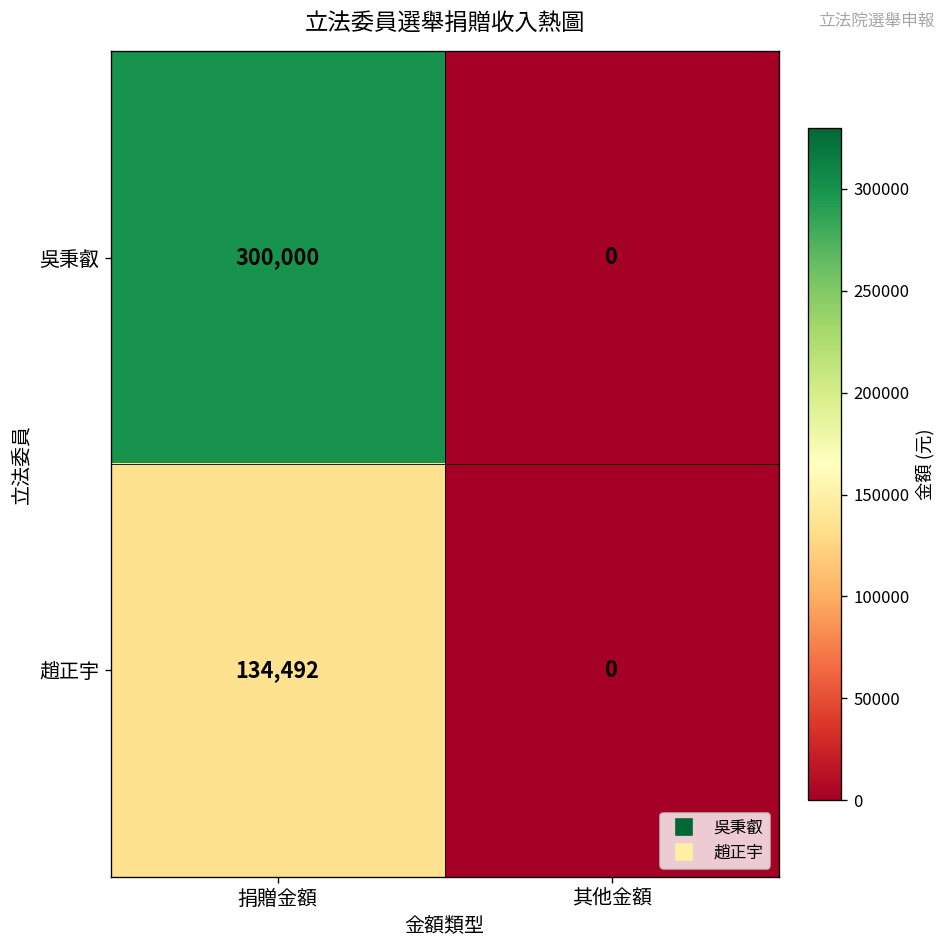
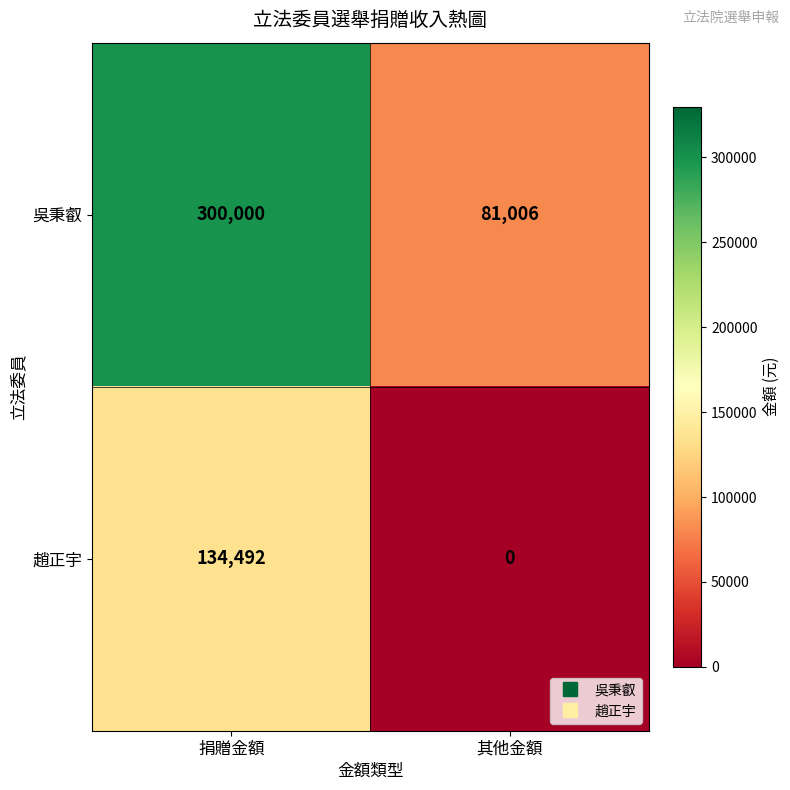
  {
    "吳秉叡": {
      "捐贈金額": "300,000",
-     "其他金額": "0"
+     "其他金額": "81,006"
    },
    "趙正宇": {
      "捐贈金額": "134,492",
      "其他金額": "0"
    }
  }
